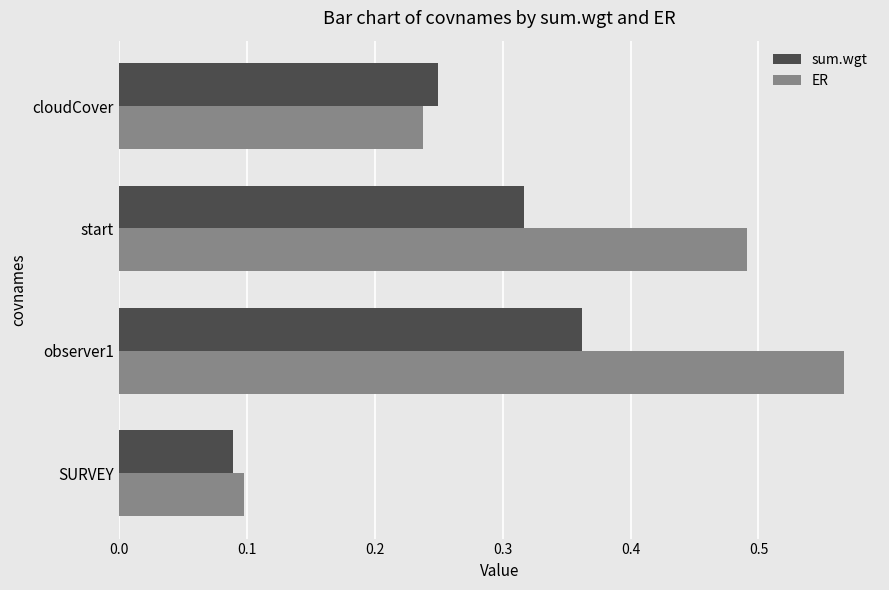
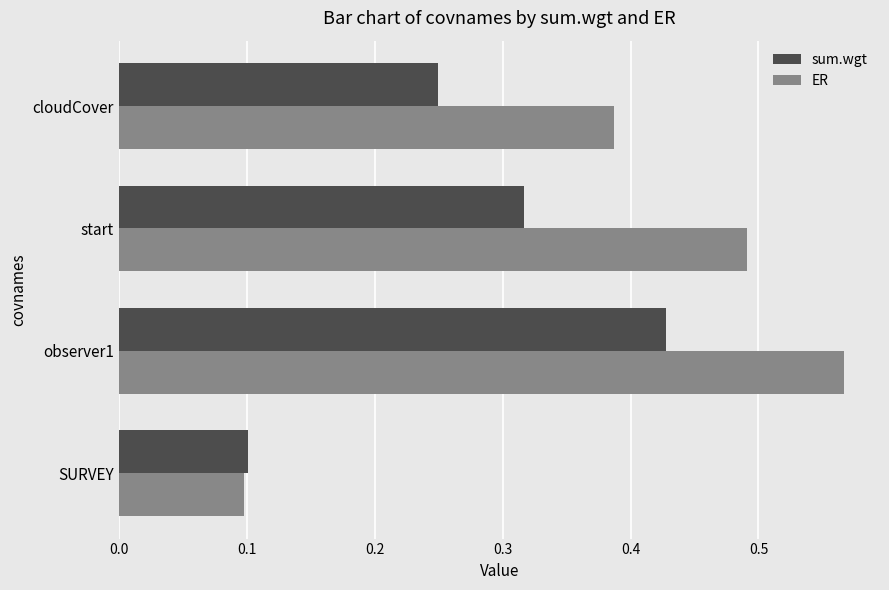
  {
    "sum.wgt": {
      "cloudCover": 0.250,
      "start": 0.317,
-     "observer1": 0.362,
-     "SURVEY": 0.089
+     "observer1": 0.428,
+     "SURVEY": 0.101
    },
    "ER": {
-     "cloudCover": 0.237,
+     "cloudCover": 0.387,
      "start": 0.491,
      "observer1": 0.567,
      "SURVEY": 0.098
    }
  }
